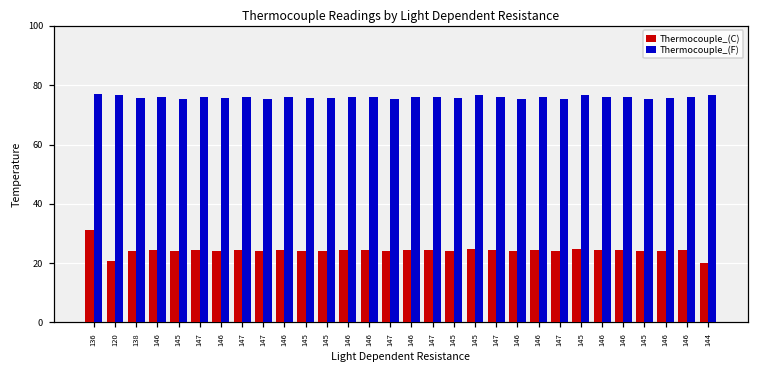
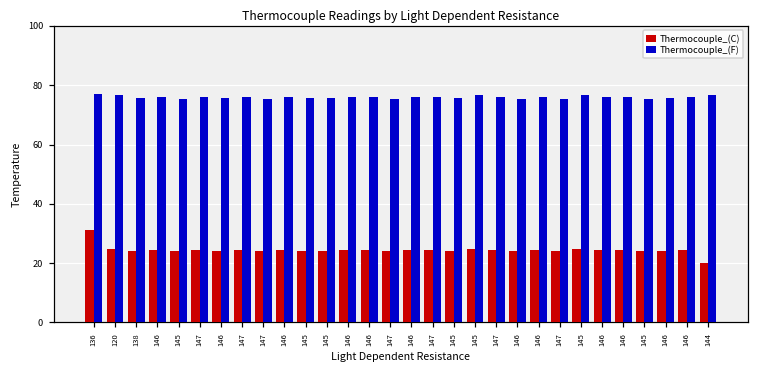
  {
    "Thermocouple_(C)": {
      "136": 31,
-     "120": 21,
+     "120": 25,
      "138": 24,
      "144": 20
    },
    "Thermocouple_(F)": {
      "136": 77,
      "120": 77,
      "138": 76,
      "144": 77
    }
  }
